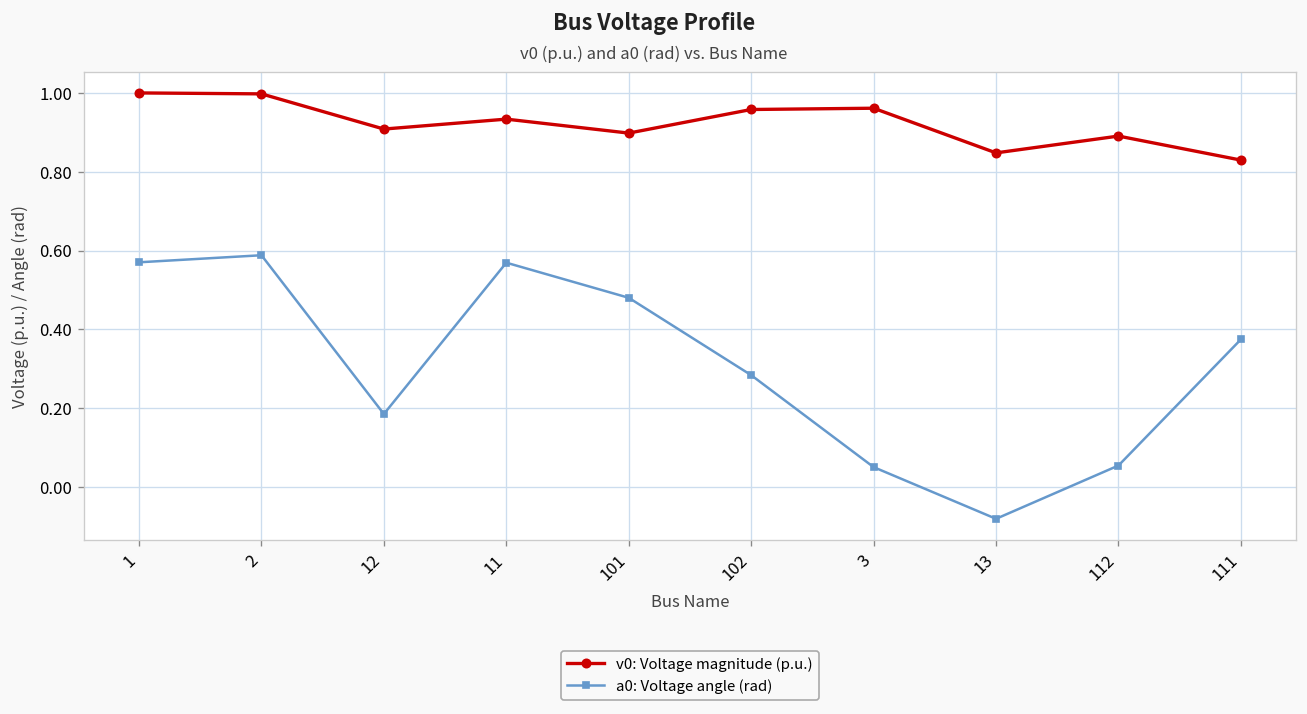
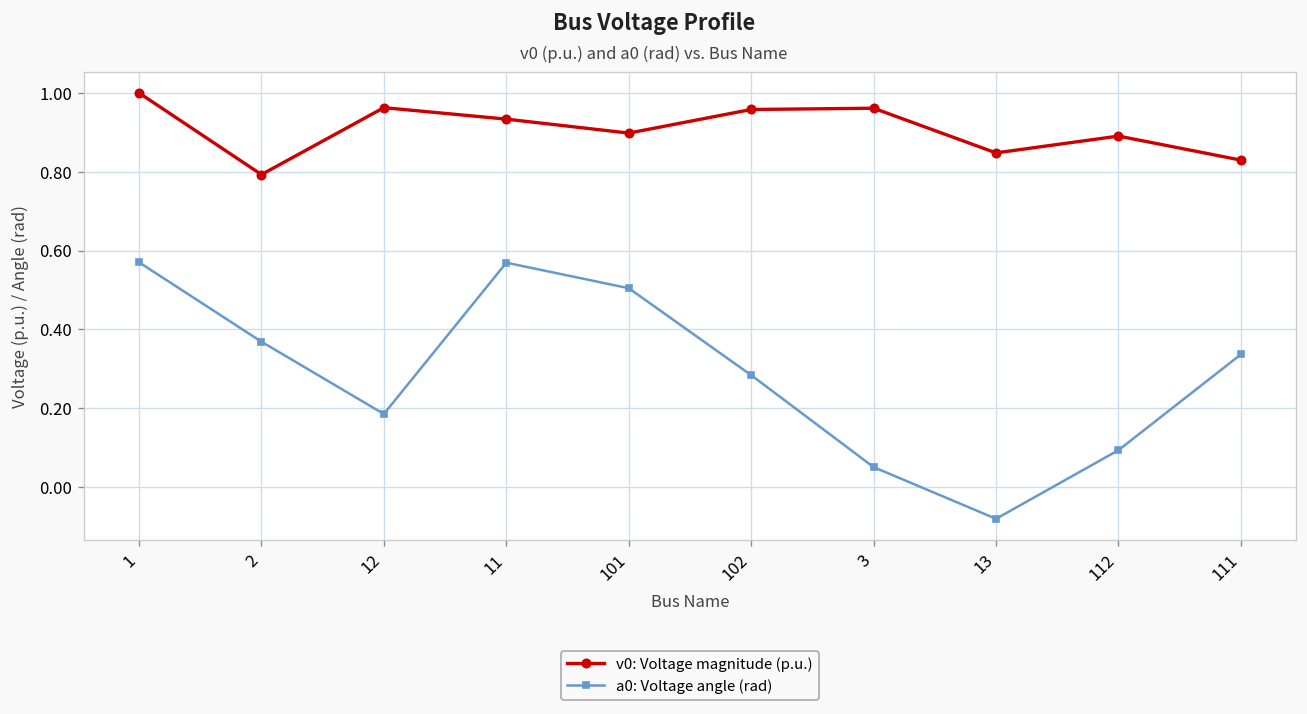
  {
    "v0: Voltage magnitude (p.u.)": {
      "1": 1.00,
-     "2": 1.00,
-     "12": 0.91,
+     "2": 0.79,
+     "12": 0.96,
      "11": 0.93,
      "101": 0.90,
      "102": 0.96,
      "3": 0.96,
      "13": 0.85,
      "112": 0.89,
      "111": 0.83
    },
    "a0: Voltage angle (rad)": {
      "1": 0.57,
-     "2": 0.59,
+     "2": 0.37,
      "12": 0.19,
      "11": 0.57,
-     "101": 0.48,
+     "101": 0.50,
      "102": 0.28,
      "3": 0.05,
      "13": -0.08,
-     "112": 0.05,
-     "111": 0.37
+     "112": 0.09,
+     "111": 0.34
    }
  }
